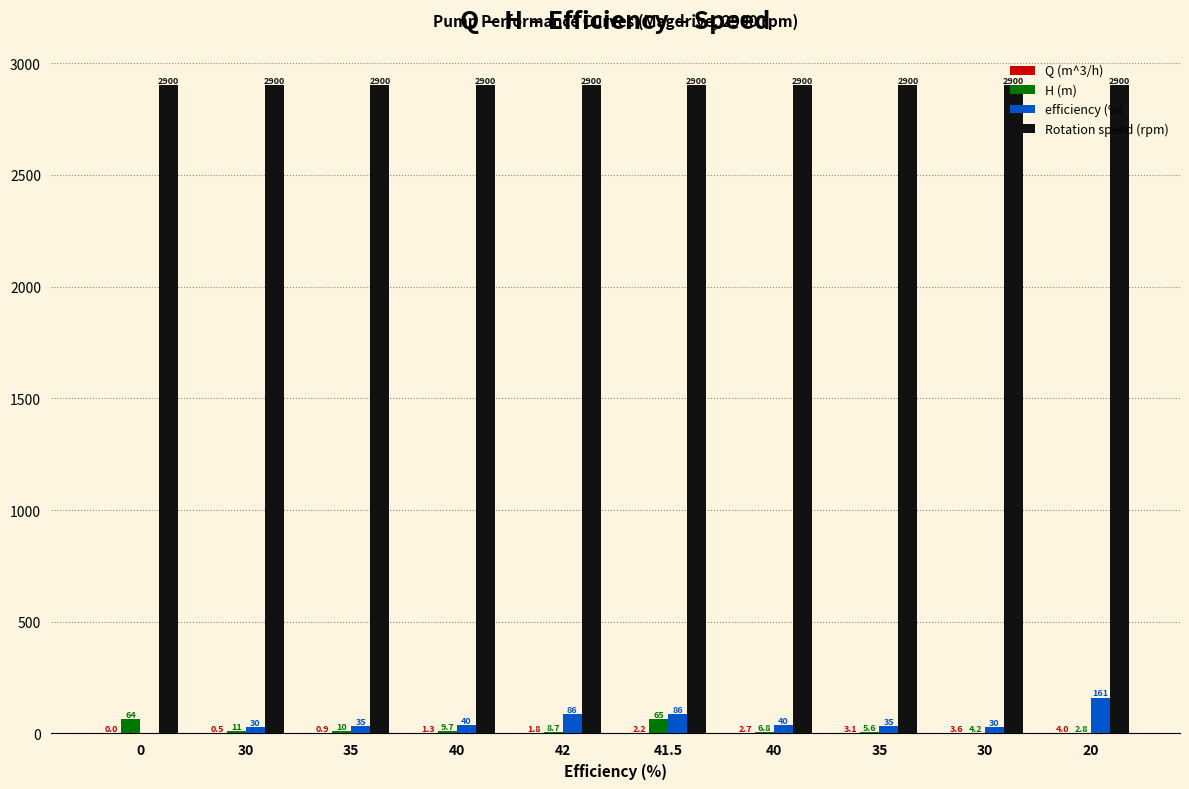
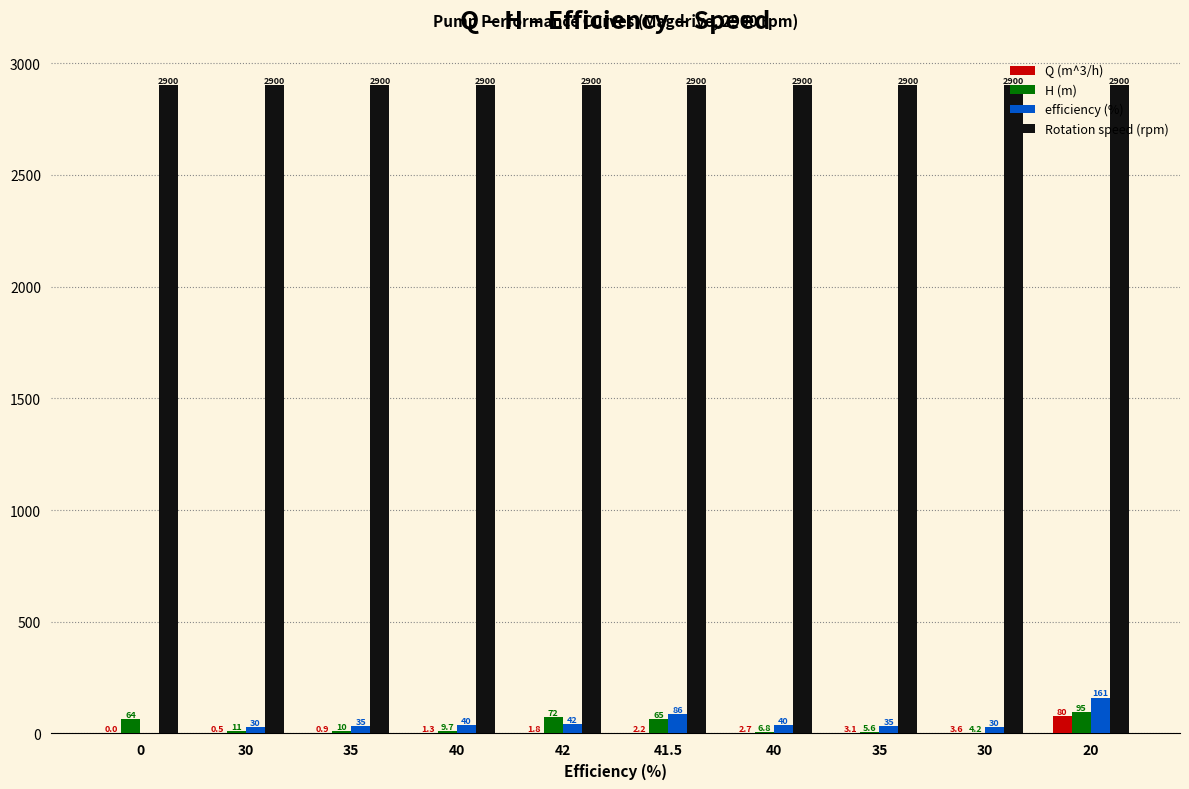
  {
    "Q (m^3/h)": {
      "0": 0.0,
      "42": 1.8,
      "41.5": 2.2,
-     "20": 4.0
+     "20": 80
    },
    "H (m)": {
      "0": 64,
-     "42": 8.7,
+     "42": 72,
      "41.5": 65,
-     "20": 2.8
+     "20": 95
    },
    "efficiency (%)": {
-     "42": 86,
+     "42": 42,
      "41.5": 86,
      "20": 161
    },
    "Rotation speed (rpm)": {
      "0": 2900,
      "42": 2900,
      "41.5": 2900,
      "20": 2900
    }
  }
